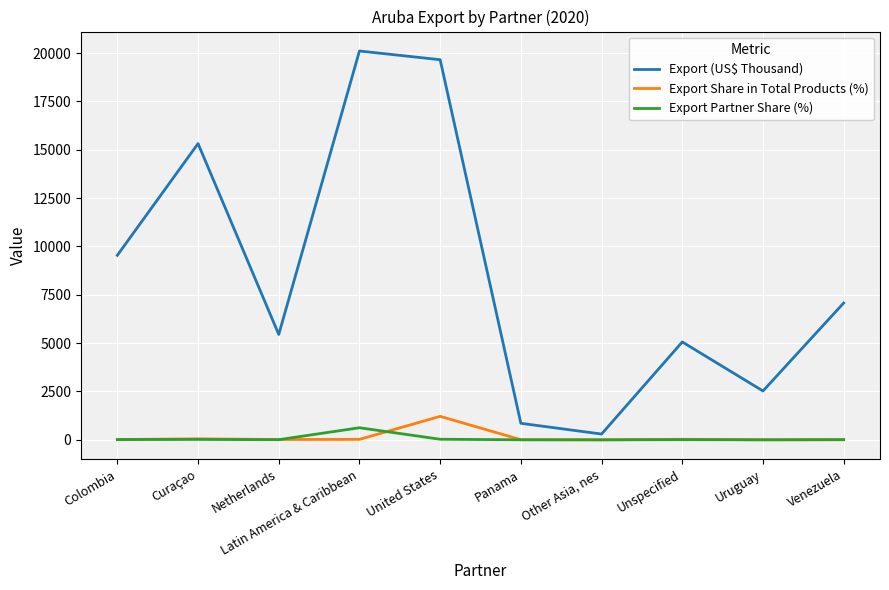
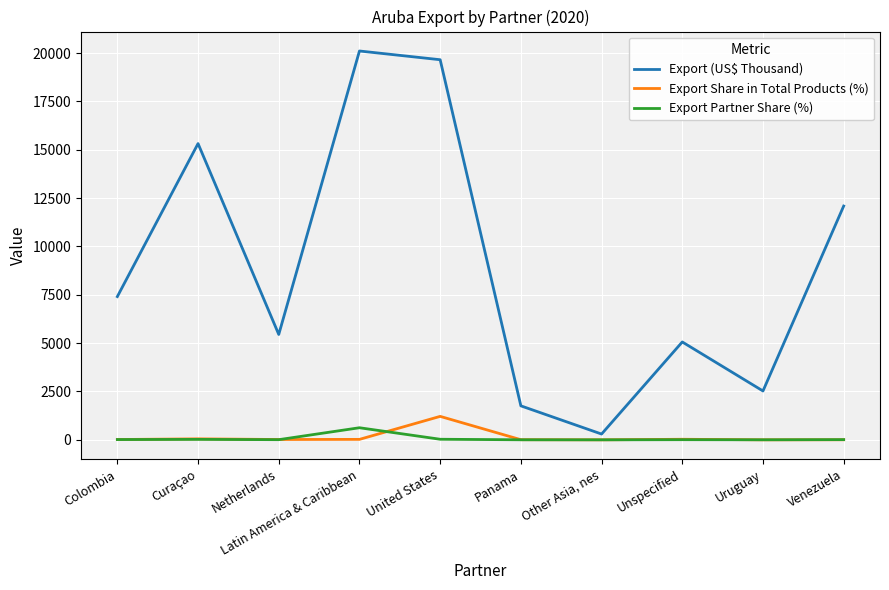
  {
    "Export (US$ Thousand)": {
-     "Colombia": 9500,
+     "Colombia": 7400,
      "Curaçao": 15300,
      "Netherlands": 5500,
      "Latin America & Caribbean": 20100,
      "United States": 19700,
-     "Panama": 900,
+     "Panama": 1800,
      "Other Asia, nes": 300,
      "Unspecified": 5100,
      "Uruguay": 2500,
-     "Venezuela": 7100
+     "Venezuela": 12100
    },
    "Export Share in Total Products (%)": {
      "Latin America & Caribbean": 0,
      "United States": 1200
    },
    "Export Partner Share (%)": {
      "Latin America & Caribbean": 600,
      "United States": 0
    }
  }
